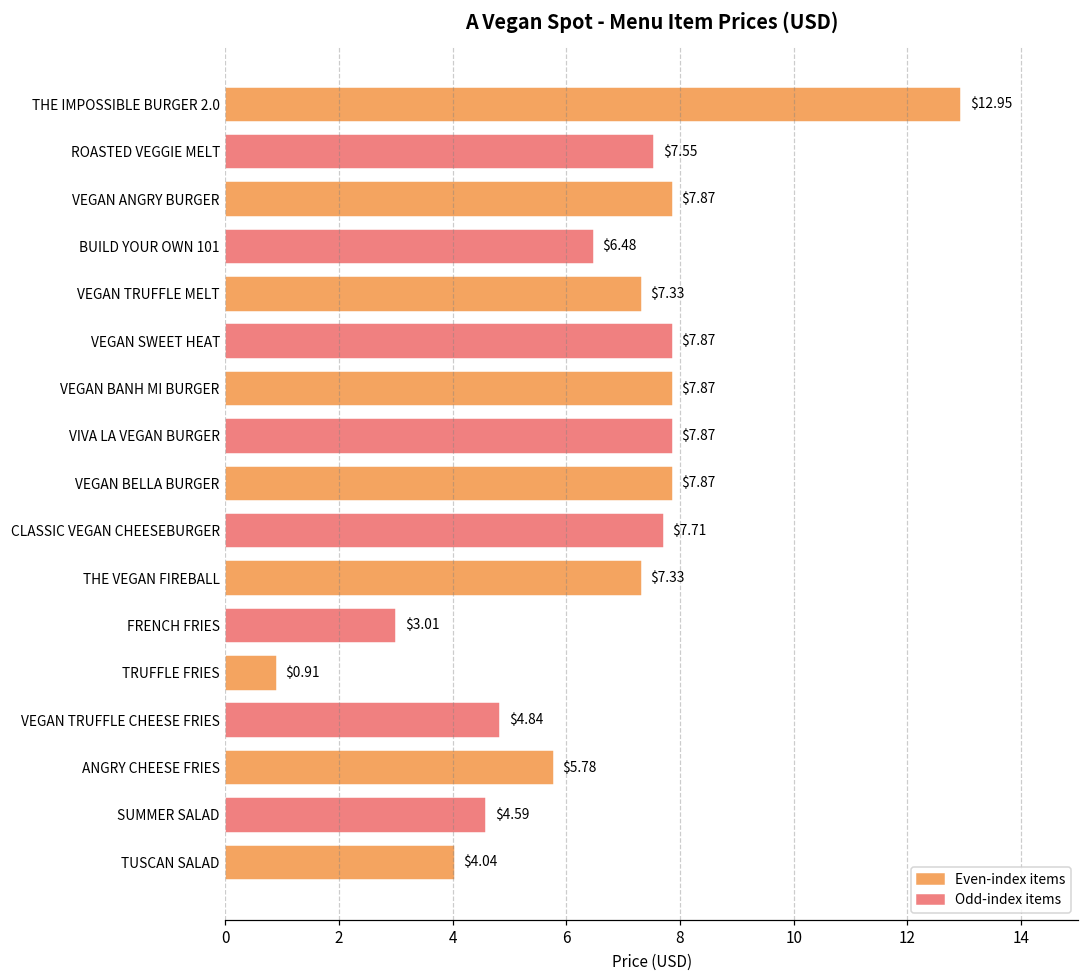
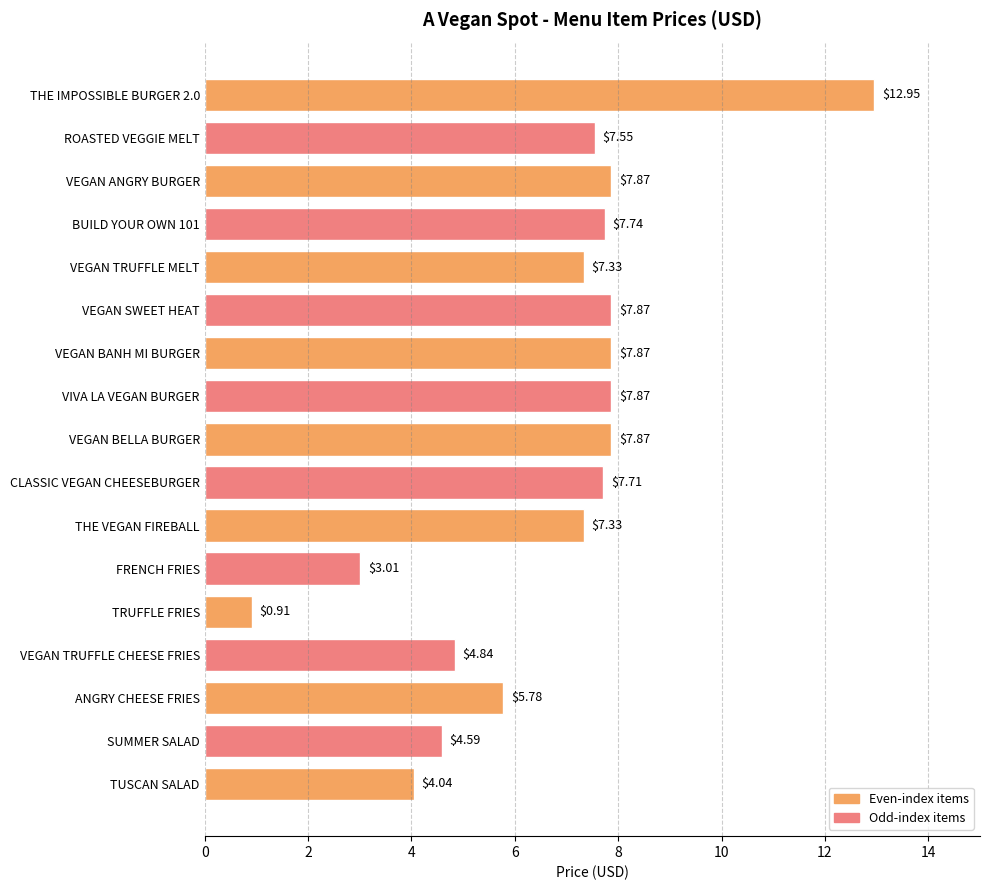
  {
    "THE IMPOSSIBLE BURGER 2.0": "$12.95",
    "ROASTED VEGGIE MELT": "$7.55",
    "VEGAN ANGRY BURGER": "$7.87",
-   "BUILD YOUR OWN 101": "$6.48",
+   "BUILD YOUR OWN 101": "$7.74",
    "VEGAN TRUFFLE MELT": "$7.33",
    "VEGAN SWEET HEAT": "$7.87",
    "VEGAN BANH MI BURGER": "$7.87",
    "VIVA LA VEGAN BURGER": "$7.87",
    "VEGAN BELLA BURGER": "$7.87",
    "CLASSIC VEGAN CHEESEBURGER": "$7.71",
    "THE VEGAN FIREBALL": "$7.33",
    "FRENCH FRIES": "$3.01",
    "TRUFFLE FRIES": "$0.91",
    "VEGAN TRUFFLE CHEESE FRIES": "$4.84",
    "ANGRY CHEESE FRIES": "$5.78",
    "SUMMER SALAD": "$4.59",
    "TUSCAN SALAD": "$4.04"
  }
